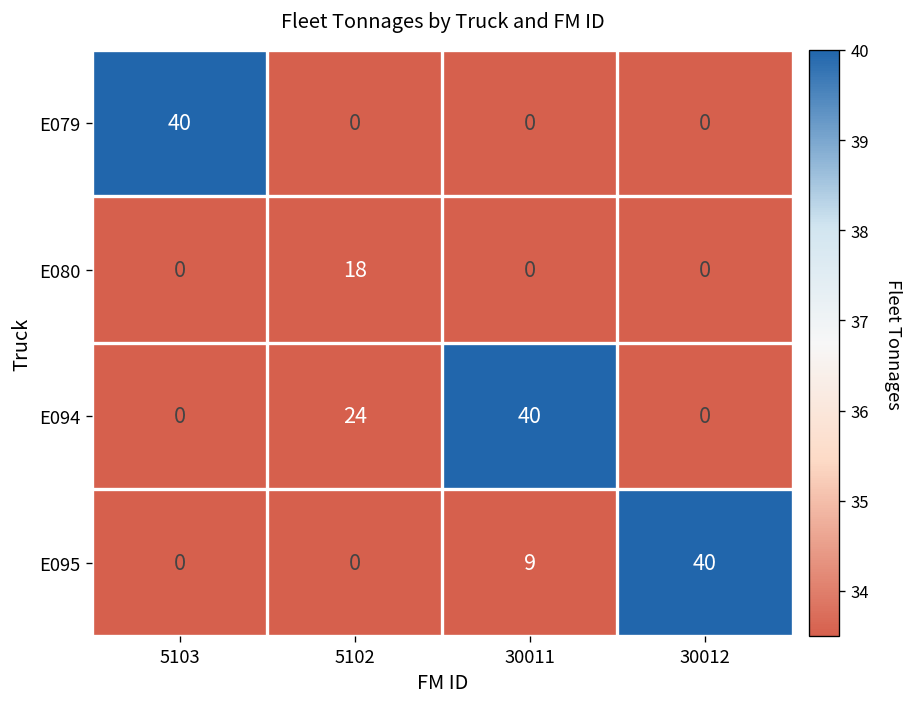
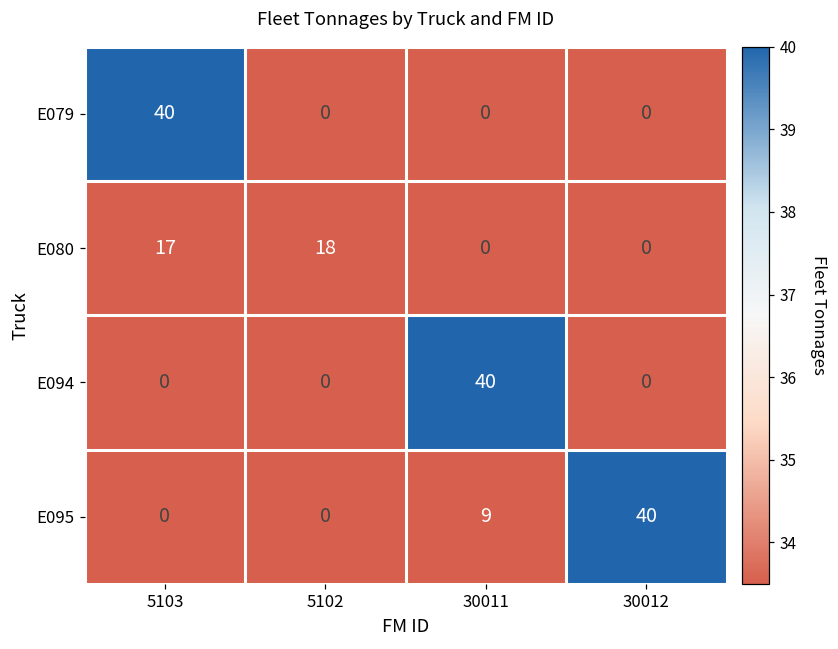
  {
    "E079": {
      "5103": 40,
      "5102": 0,
      "30011": 0,
      "30012": 0
    },
    "E080": {
-     "5103": 0,
+     "5103": 17,
      "5102": 18,
      "30011": 0,
      "30012": 0
    },
    "E094": {
      "5103": 0,
-     "5102": 24,
+     "5102": 0,
      "30011": 40,
      "30012": 0
    },
    "E095": {
      "5103": 0,
      "5102": 0,
      "30011": 9,
      "30012": 40
    }
  }
